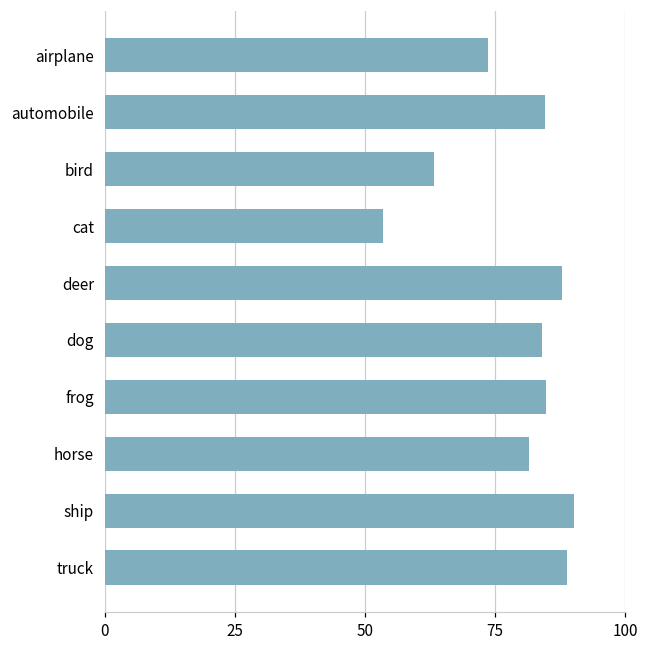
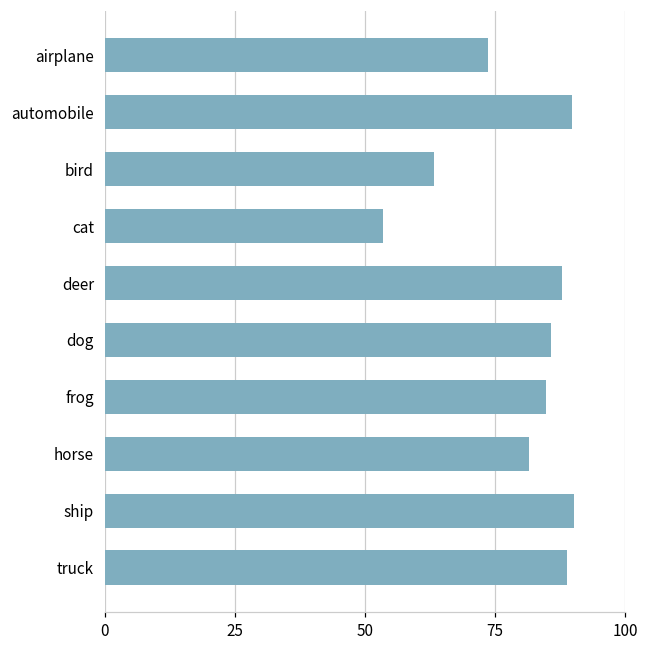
  {
    "airplane": 74,
-   "automobile": 85,
+   "automobile": 90,
    "bird": 63,
    "cat": 54,
    "deer": 88,
-   "dog": 84,
+   "dog": 86,
    "frog": 85,
    "horse": 82,
    "ship": 90,
    "truck": 89
  }
